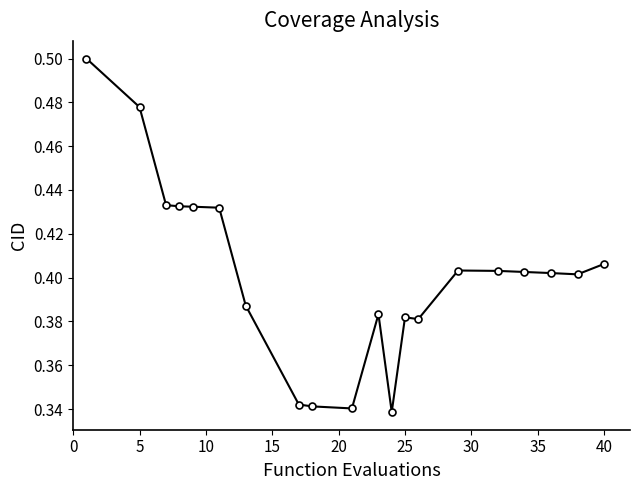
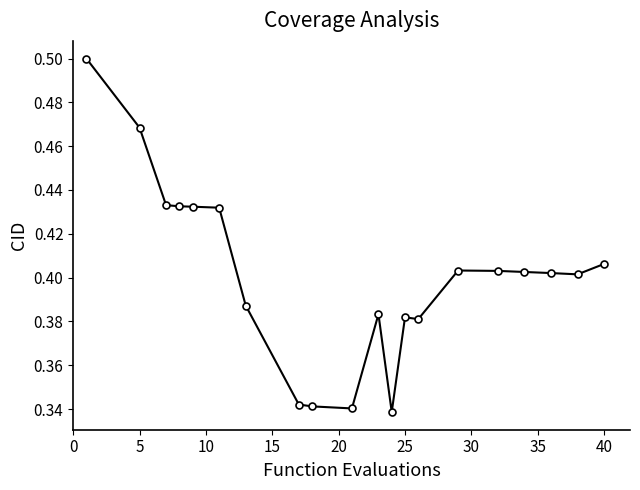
  {
-   "5": 0.478,
+   "5": 0.468,
    "25": 0.382,
    "40": 0.406
  }
